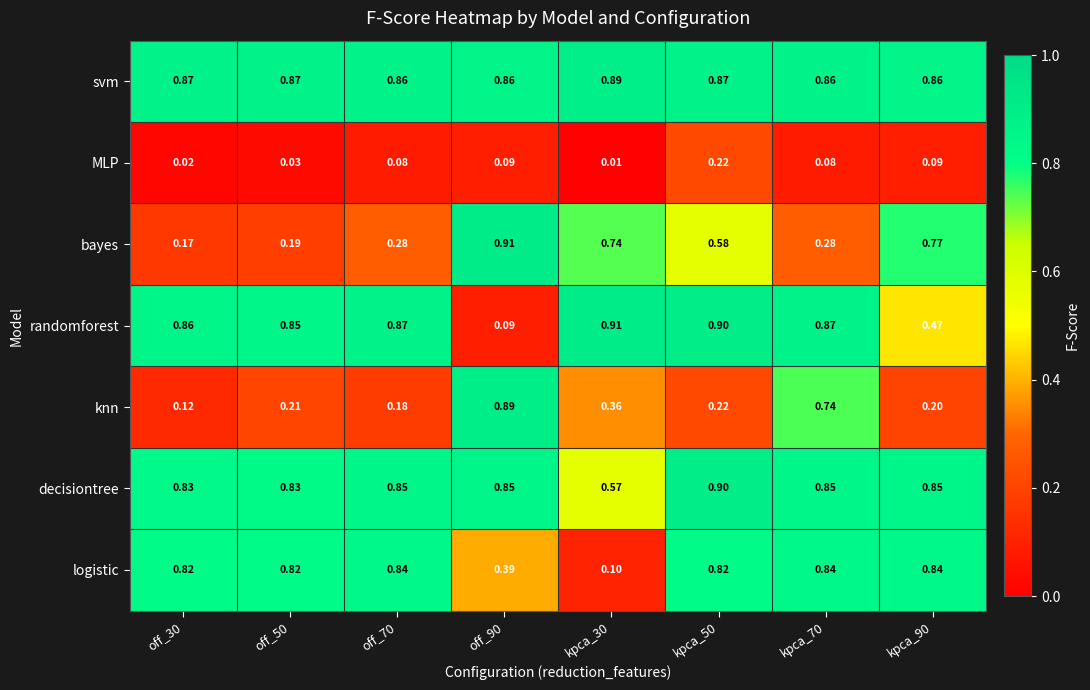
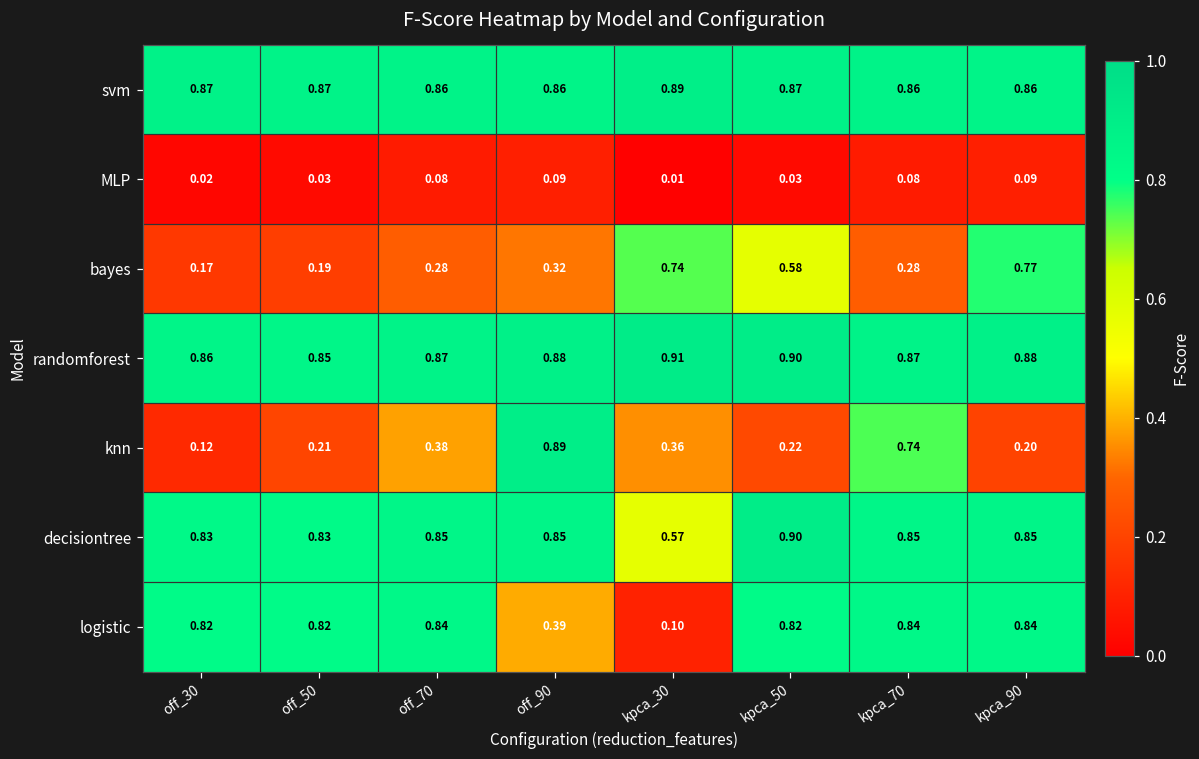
  {
    "svm": {
      "off_30": 0.87,
      "off_50": 0.87,
      "off_70": 0.86,
      "off_90": 0.86,
      "kpca_30": 0.89,
      "kpca_50": 0.87,
      "kpca_70": 0.86,
      "kpca_90": 0.86
    },
    "MLP": {
      "off_30": 0.02,
      "off_50": 0.03,
      "off_70": 0.08,
      "off_90": 0.09,
      "kpca_30": 0.01,
-     "kpca_50": 0.22,
+     "kpca_50": 0.03,
      "kpca_70": 0.08,
      "kpca_90": 0.09
    },
    "bayes": {
      "off_30": 0.17,
      "off_50": 0.19,
      "off_70": 0.28,
-     "off_90": 0.91,
+     "off_90": 0.32,
      "kpca_30": 0.74,
      "kpca_50": 0.58,
      "kpca_70": 0.28,
      "kpca_90": 0.77
    },
    "randomforest": {
      "off_30": 0.86,
      "off_50": 0.85,
      "off_70": 0.87,
-     "off_90": 0.09,
+     "off_90": 0.88,
      "kpca_30": 0.91,
      "kpca_50": 0.90,
      "kpca_70": 0.87,
-     "kpca_90": 0.47
+     "kpca_90": 0.88
    },
    "knn": {
      "off_30": 0.12,
      "off_50": 0.21,
-     "off_70": 0.18,
+     "off_70": 0.38,
      "off_90": 0.89,
      "kpca_30": 0.36,
      "kpca_50": 0.22,
      "kpca_70": 0.74,
      "kpca_90": 0.20
    },
    "decisiontree": {
      "off_30": 0.83,
      "off_50": 0.83,
      "off_70": 0.85,
      "off_90": 0.85,
      "kpca_30": 0.57,
      "kpca_50": 0.90,
      "kpca_70": 0.85,
      "kpca_90": 0.85
    },
    "logistic": {
      "off_30": 0.82,
      "off_50": 0.82,
      "off_70": 0.84,
      "off_90": 0.39,
      "kpca_30": 0.10,
      "kpca_50": 0.82,
      "kpca_70": 0.84,
      "kpca_90": 0.84
    }
  }
